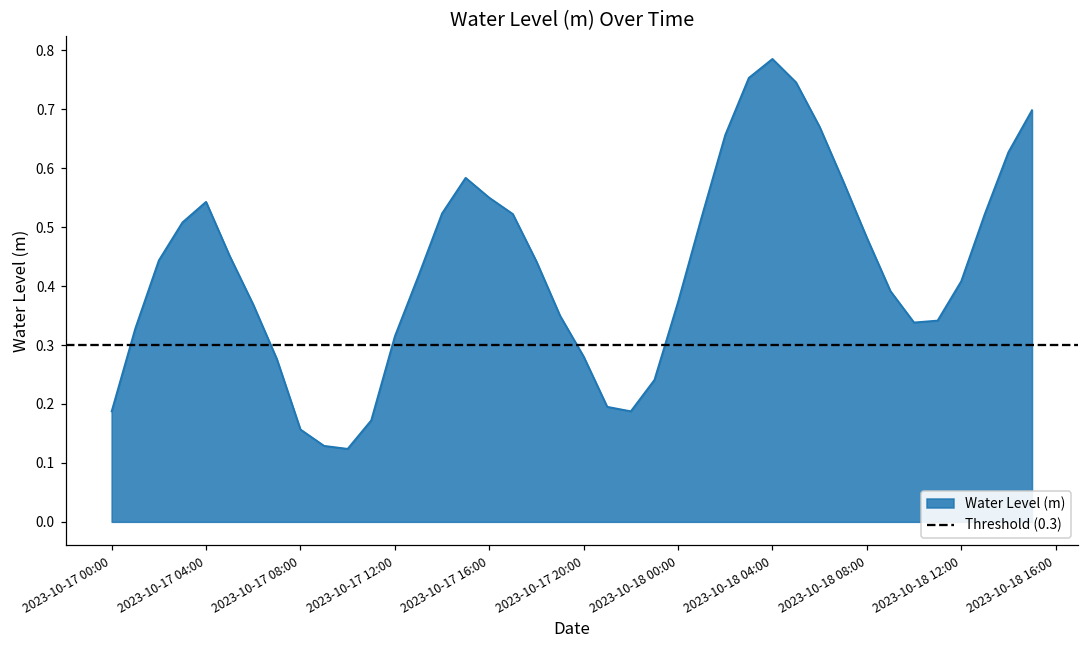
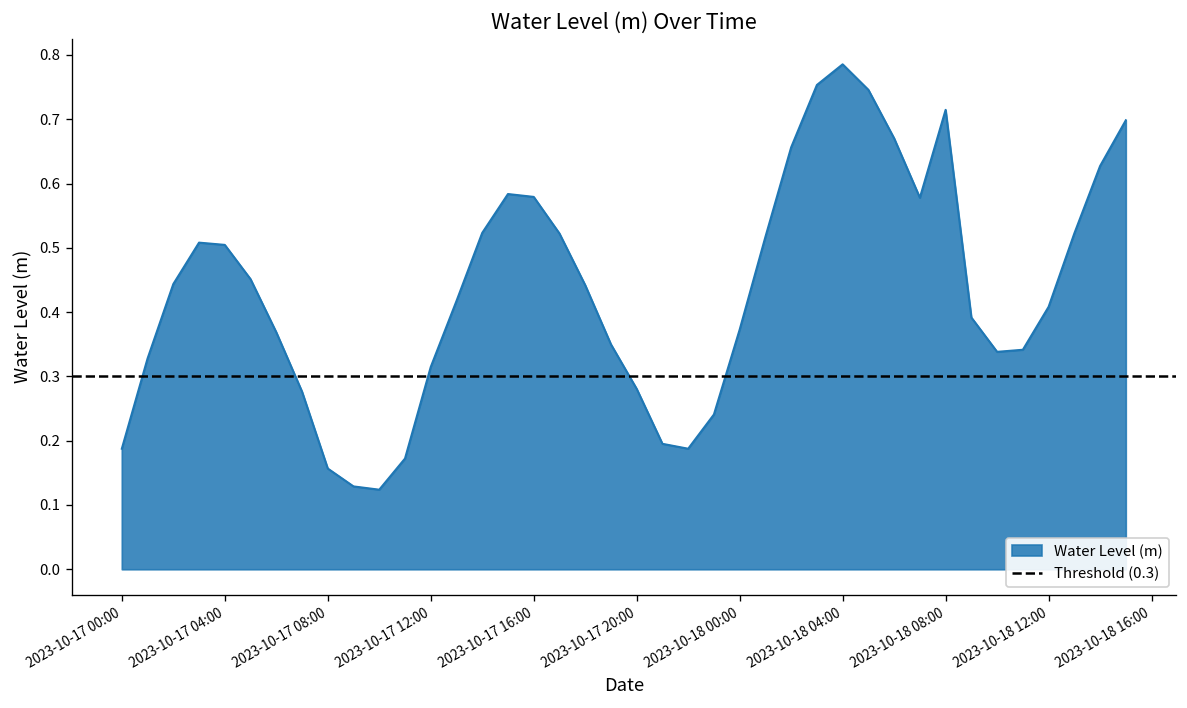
  {
    "2023-10-17 00:00": 0.19,
-   "2023-10-17 04:00": 0.54,
+   "2023-10-17 04:00": 0.50,
    "2023-10-17 08:00": 0.16,
    "2023-10-17 12:00": 0.31,
-   "2023-10-17 16:00": 0.55,
+   "2023-10-17 16:00": 0.58,
    "2023-10-17 20:00": 0.28,
    "2023-10-18 00:00": 0.37,
    "2023-10-18 04:00": 0.79,
-   "2023-10-18 08:00": 0.48,
+   "2023-10-18 08:00": 0.71,
    "2023-10-18 12:00": 0.41
  }
